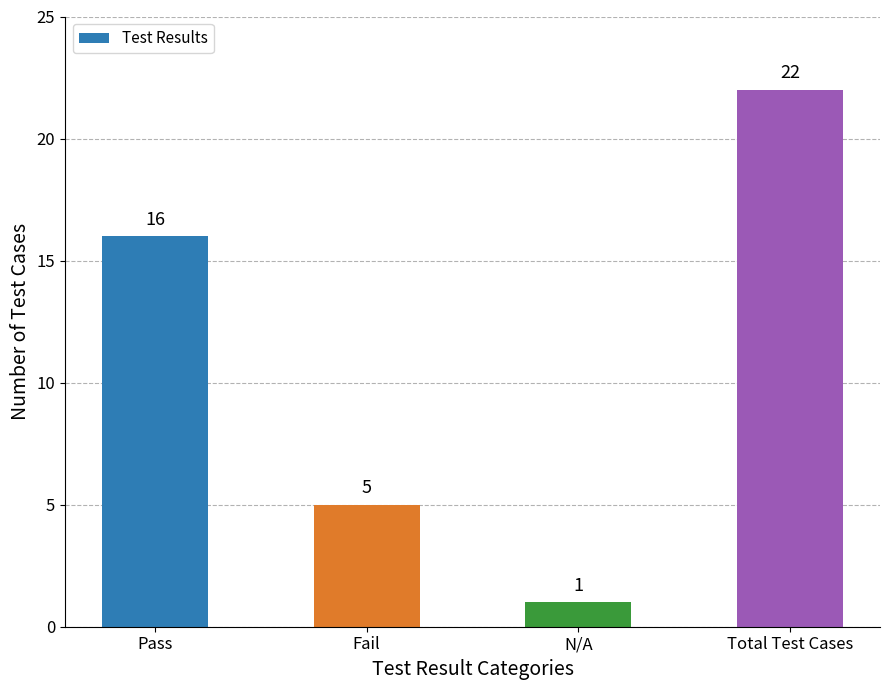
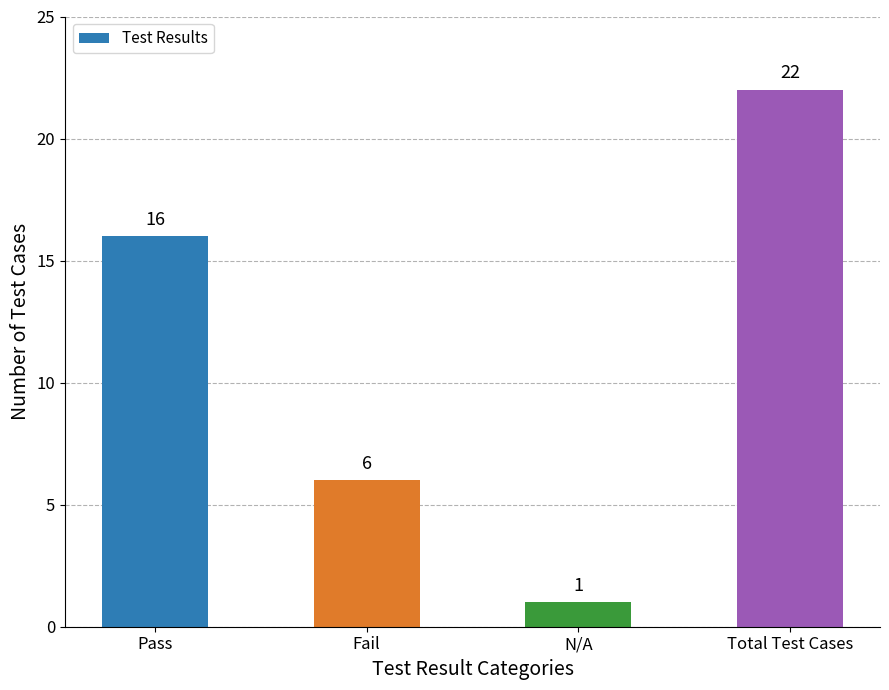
  {
    "Pass": 16,
-   "Fail": 5,
+   "Fail": 6,
    "N/A": 1,
    "Total Test Cases": 22
  }
